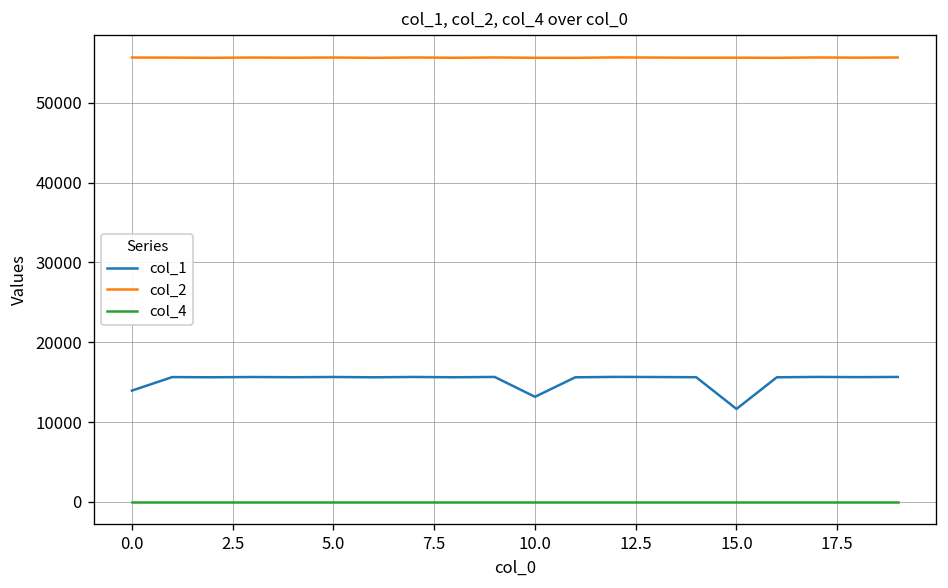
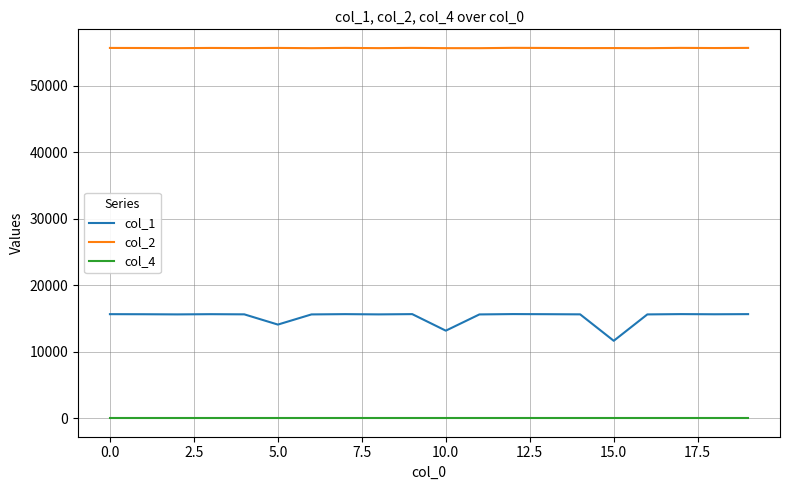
  {
    "col_1": {
-     "0.0": 14000,
-     "5.0": 16000,
+     "0.0": 16000,
+     "5.0": 14000,
      "10.0": 13000,
      "15.0": 12000
    },
    "col_2": {
      "0.0": 56000,
      "5.0": 56000,
      "10.0": 56000,
      "15.0": 56000
    },
    "col_4": {
      "0.0": 0,
      "5.0": 0,
      "10.0": 0,
      "15.0": 0
    }
  }
